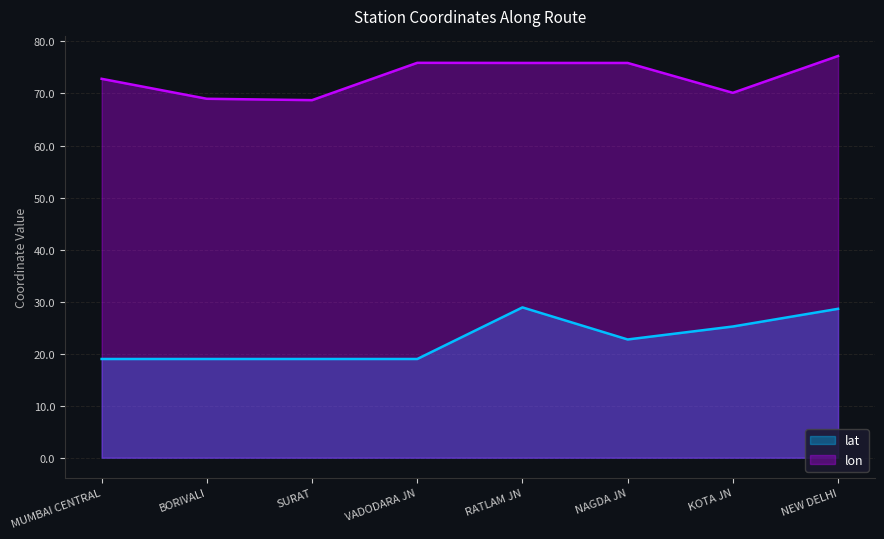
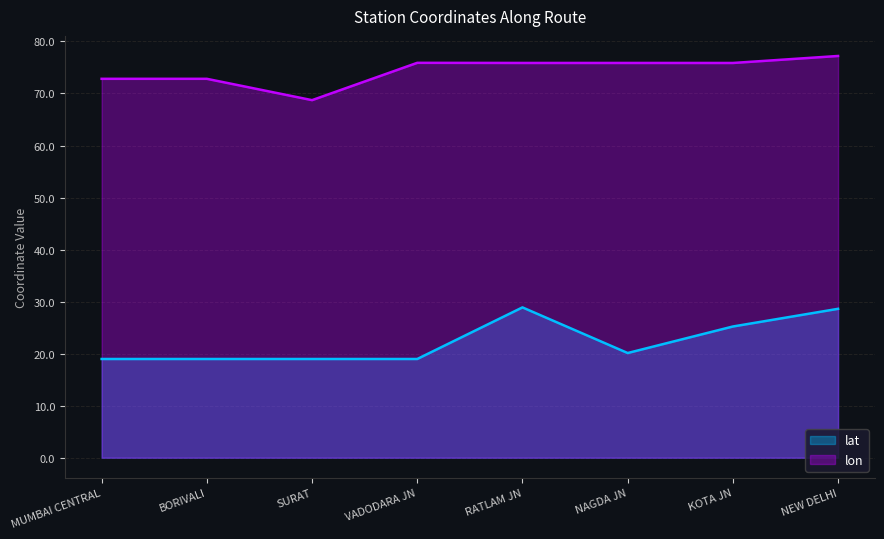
  {
    "lat": {
      "MUMBAI CENTRAL": 19,
      "BORIVALI": 19,
      "SURAT": 19,
      "VADODARA JN": 19,
      "RATLAM JN": 29,
-     "NAGDA JN": 23,
+     "NAGDA JN": 20,
      "KOTA JN": 25,
      "NEW DELHI": 29
    },
    "lon": {
      "MUMBAI CENTRAL": 73,
-     "BORIVALI": 69,
+     "BORIVALI": 73,
      "SURAT": 69,
      "VADODARA JN": 76,
      "RATLAM JN": 76,
      "NAGDA JN": 76,
-     "KOTA JN": 70,
+     "KOTA JN": 76,
      "NEW DELHI": 77
    }
  }
